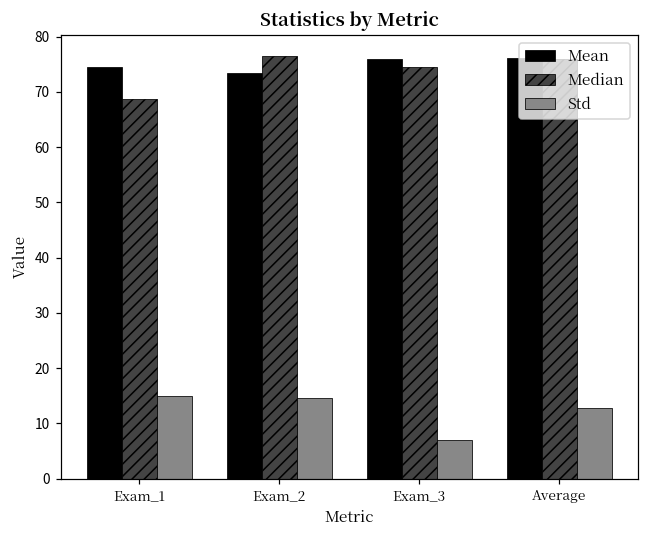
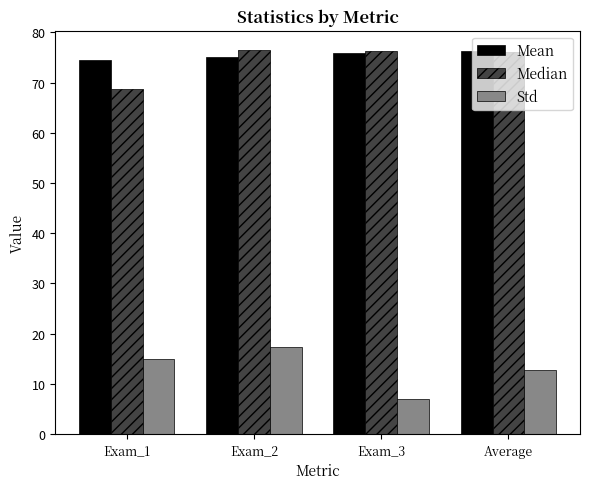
  {
    "Mean": {
      "Exam_1": 75,
-     "Exam_2": 73,
+     "Exam_2": 75,
      "Exam_3": 76
    },
    "Median": {
      "Exam_1": 69,
      "Exam_2": 77,
-     "Exam_3": 75
+     "Exam_3": 76
    },
    "Std": {
      "Exam_1": 15,
-     "Exam_2": 15,
+     "Exam_2": 17,
      "Exam_3": 7,
      "Average": 13
    }
  }
